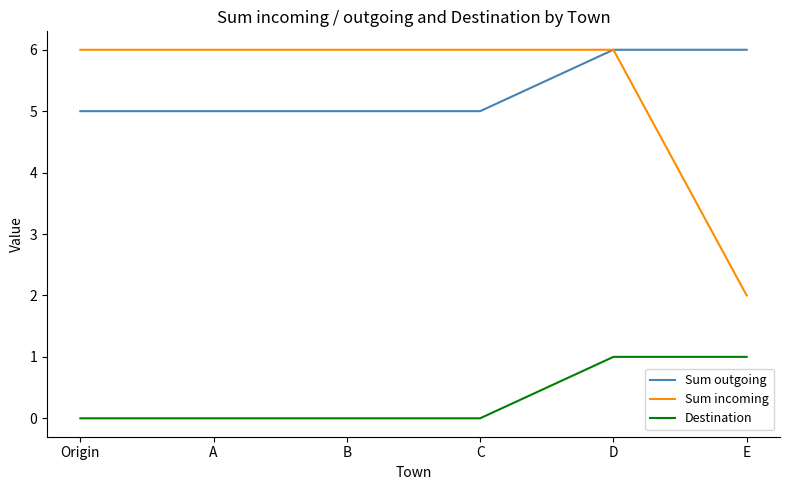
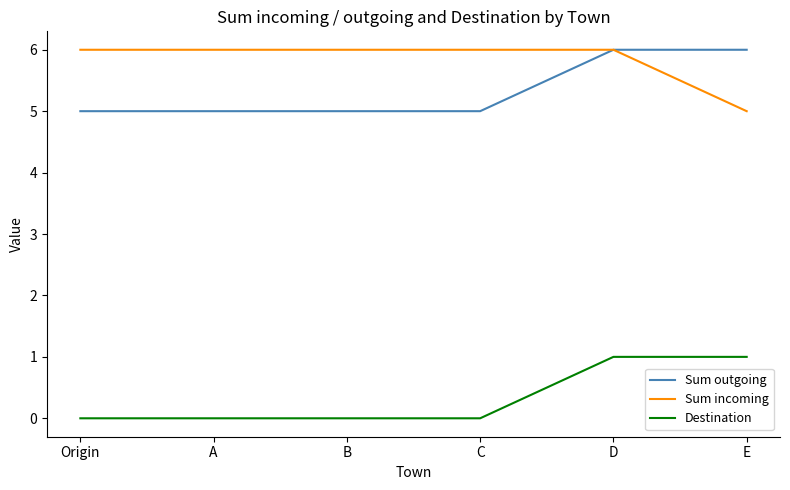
  {
    "Sum outgoing": {
      "Origin": 5,
      "A": 5,
      "B": 5,
      "C": 5,
      "E": 6
    },
    "Sum incoming": {
      "Origin": 6,
      "A": 6,
      "B": 6,
      "C": 6,
-     "E": 2
+     "E": 5
    },
    "Destination": {
      "Origin": 0,
      "A": 0,
      "B": 0,
      "C": 0,
      "D": 1,
      "E": 1
    }
  }
